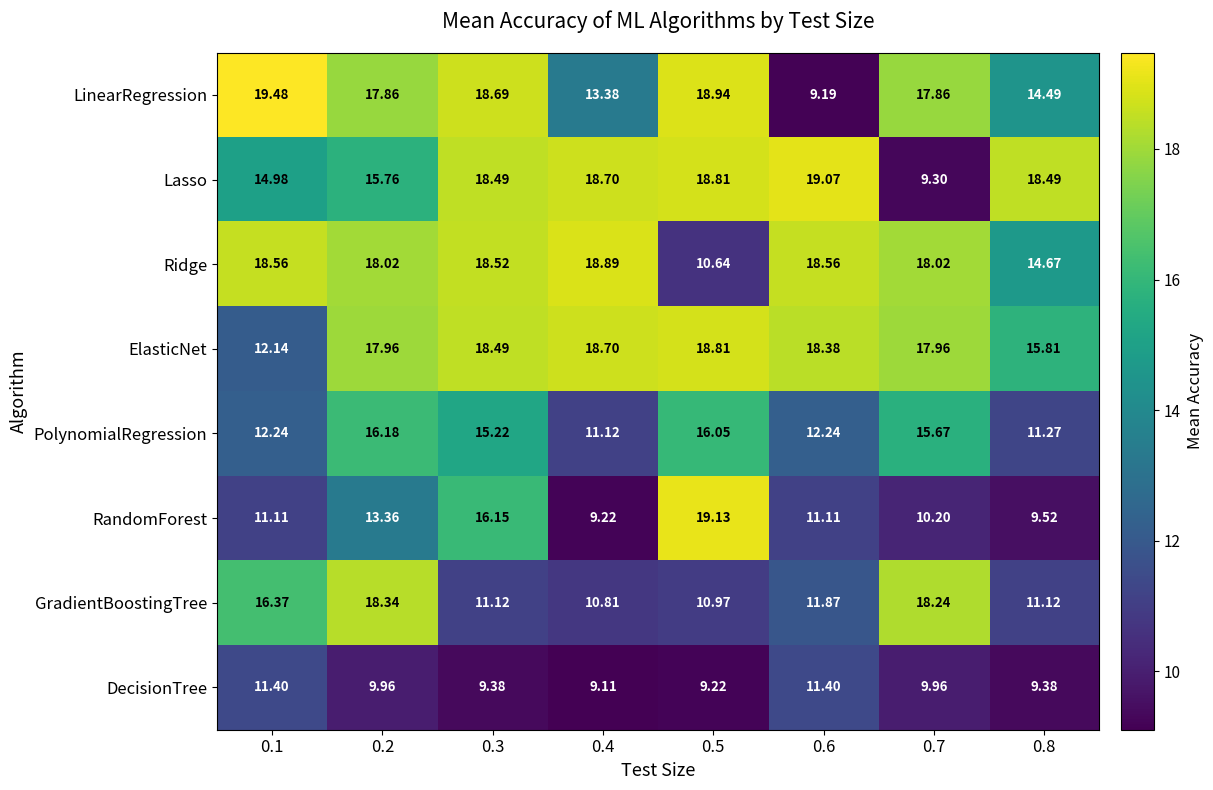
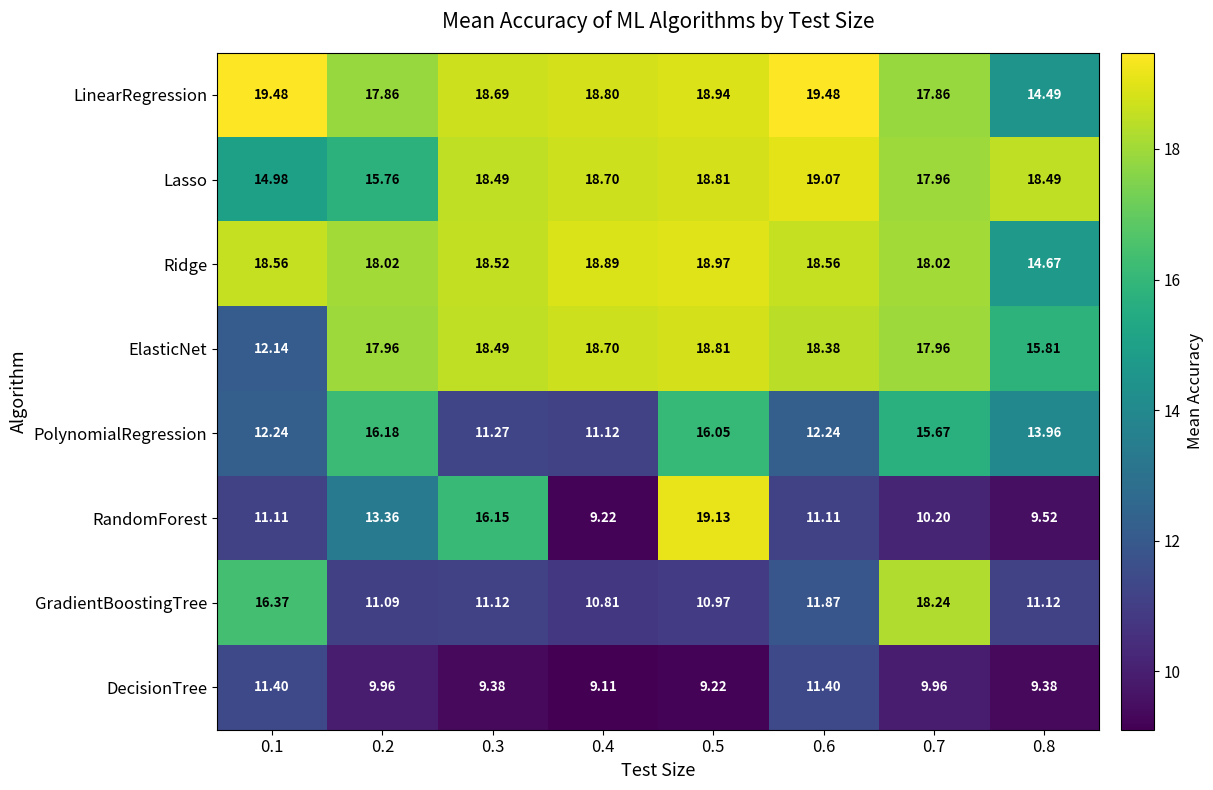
  {
    "LinearRegression": {
      "0.1": 19.48,
      "0.2": 17.86,
      "0.3": 18.69,
-     "0.4": 13.38,
+     "0.4": 18.80,
      "0.5": 18.94,
-     "0.6": 9.19,
+     "0.6": 19.48,
      "0.7": 17.86,
      "0.8": 14.49
    },
    "Lasso": {
      "0.1": 14.98,
      "0.2": 15.76,
      "0.3": 18.49,
      "0.4": 18.70,
      "0.5": 18.81,
      "0.6": 19.07,
-     "0.7": 9.30,
+     "0.7": 17.96,
      "0.8": 18.49
    },
    "Ridge": {
      "0.1": 18.56,
      "0.2": 18.02,
      "0.3": 18.52,
      "0.4": 18.89,
-     "0.5": 10.64,
+     "0.5": 18.97,
      "0.6": 18.56,
      "0.7": 18.02,
      "0.8": 14.67
    },
    "ElasticNet": {
      "0.1": 12.14,
      "0.2": 17.96,
      "0.3": 18.49,
      "0.4": 18.70,
      "0.5": 18.81,
      "0.6": 18.38,
      "0.7": 17.96,
      "0.8": 15.81
    },
    "PolynomialRegression": {
      "0.1": 12.24,
      "0.2": 16.18,
-     "0.3": 15.22,
+     "0.3": 11.27,
      "0.4": 11.12,
      "0.5": 16.05,
      "0.6": 12.24,
      "0.7": 15.67,
-     "0.8": 11.27
+     "0.8": 13.96
    },
    "RandomForest": {
      "0.1": 11.11,
      "0.2": 13.36,
      "0.3": 16.15,
      "0.4": 9.22,
      "0.5": 19.13,
      "0.6": 11.11,
      "0.7": 10.20,
      "0.8": 9.52
    },
    "GradientBoostingTree": {
      "0.1": 16.37,
-     "0.2": 18.34,
+     "0.2": 11.09,
      "0.3": 11.12,
      "0.4": 10.81,
      "0.5": 10.97,
      "0.6": 11.87,
      "0.7": 18.24,
      "0.8": 11.12
    },
    "DecisionTree": {
      "0.1": 11.40,
      "0.2": 9.96,
      "0.3": 9.38,
      "0.4": 9.11,
      "0.5": 9.22,
      "0.6": 11.40,
      "0.7": 9.96,
      "0.8": 9.38
    }
  }
